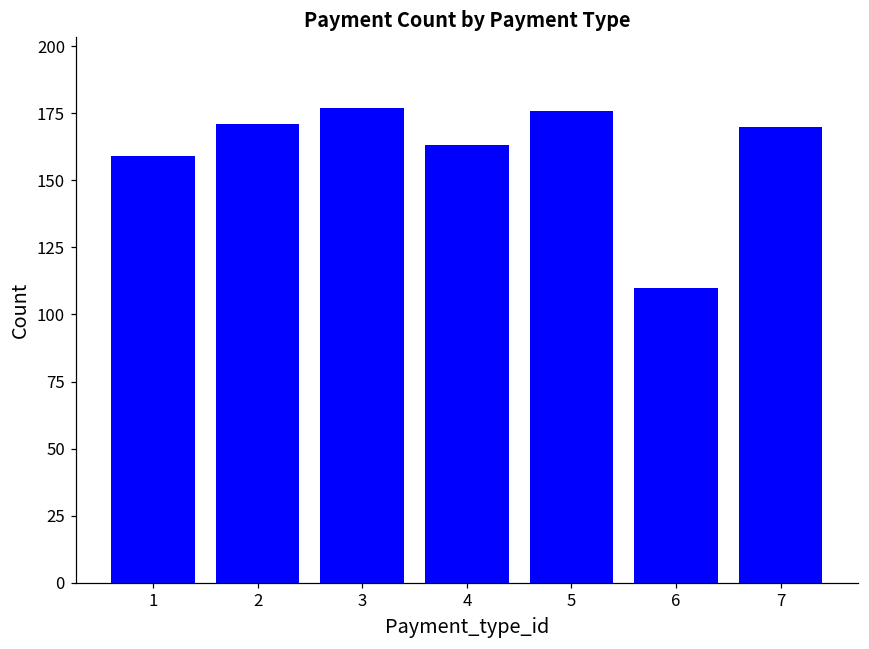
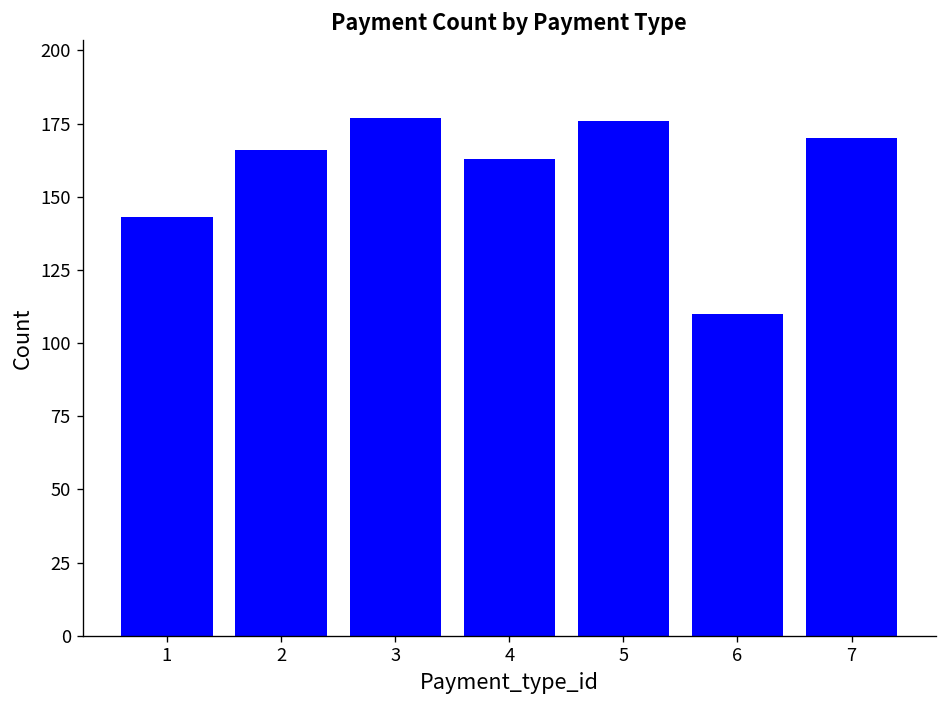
  {
-   "1": 159,
-   "2": 171,
+   "1": 143,
+   "2": 166,
    "3": 177,
    "4": 163,
    "5": 176,
    "6": 110,
    "7": 170
  }
